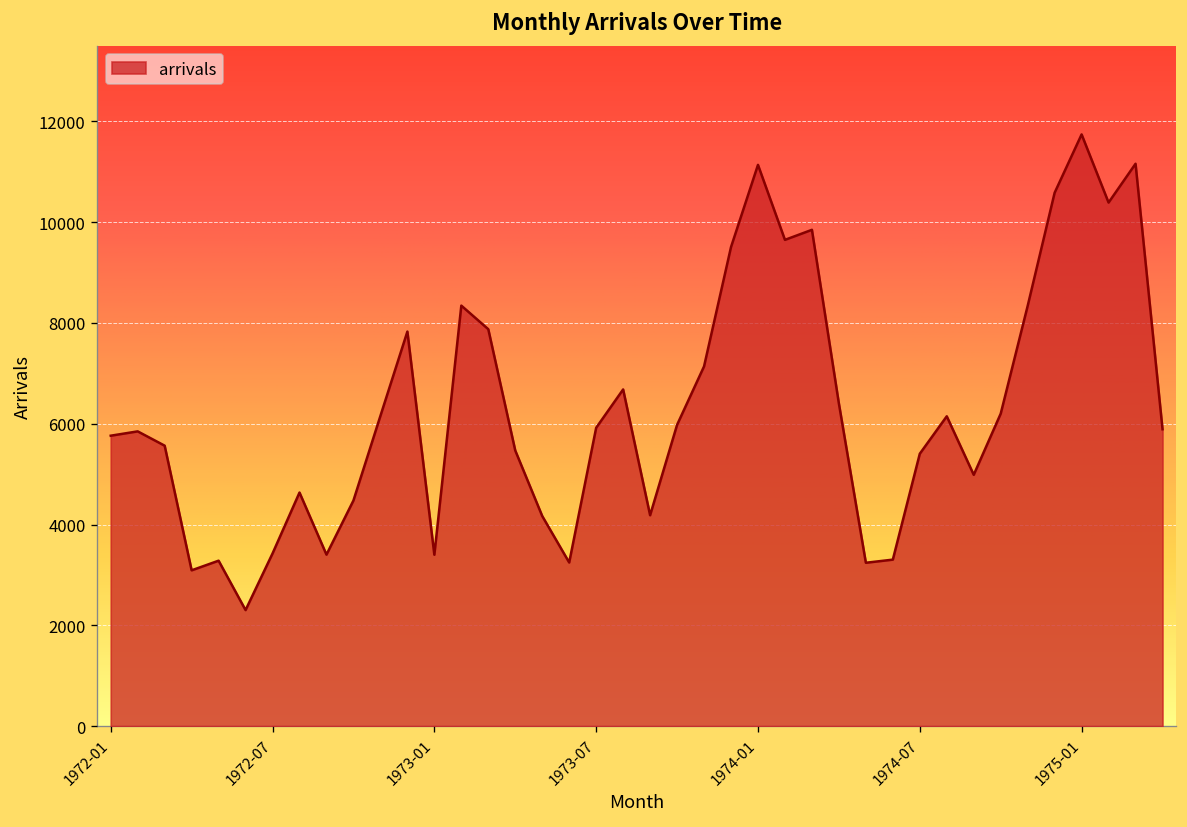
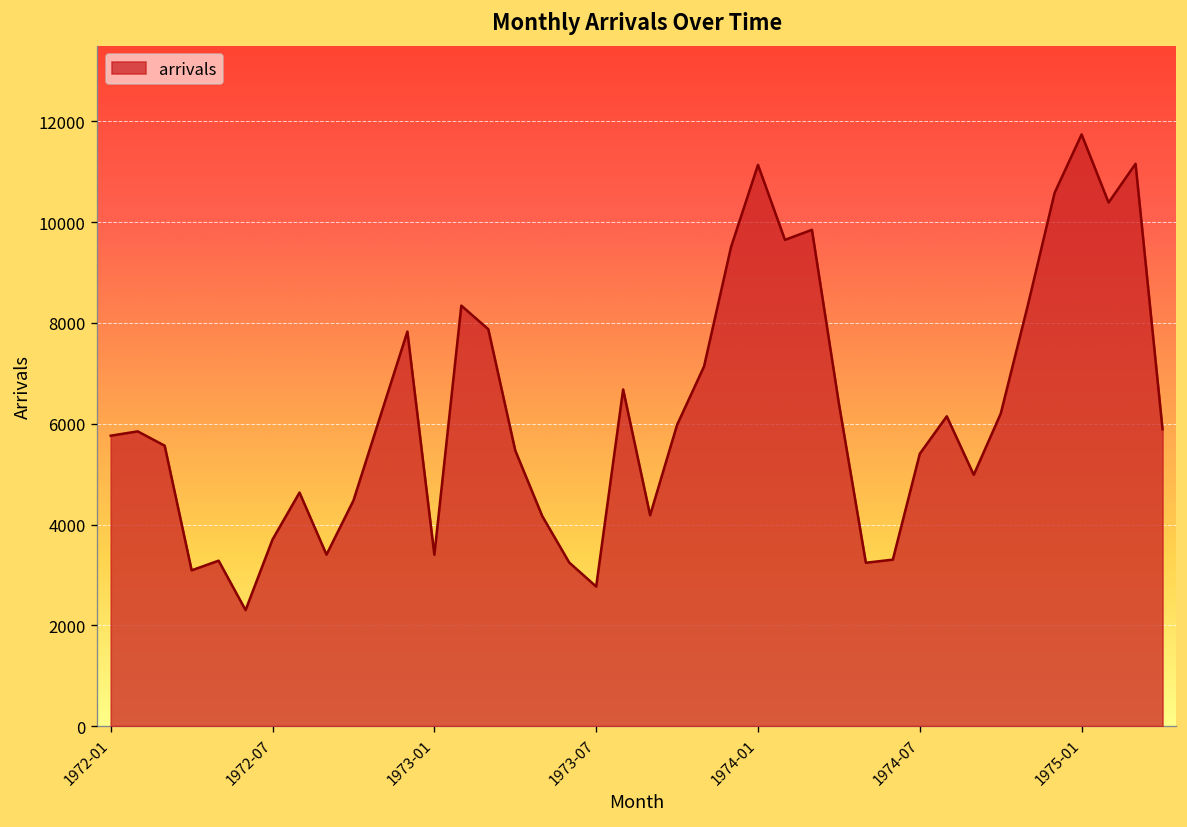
  {
    "1972-01": 5800,
-   "1972-07": 3400,
+   "1972-07": 3700,
    "1973-01": 3400,
-   "1973-07": 5900,
+   "1973-07": 2800,
    "1974-01": 11100,
    "1974-07": 5400,
    "1975-01": 11700
  }
